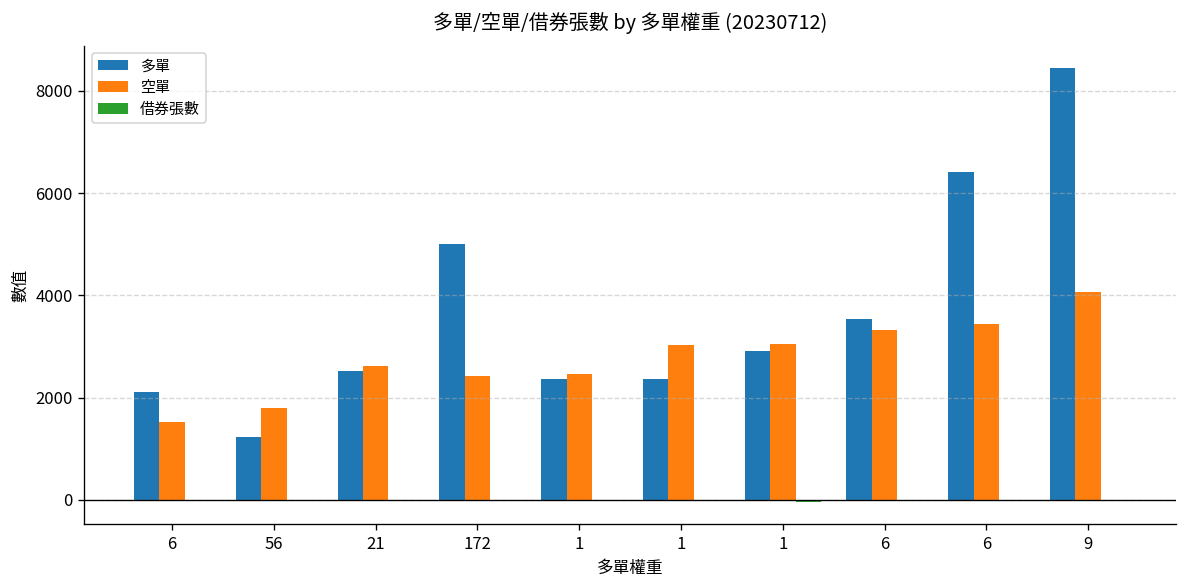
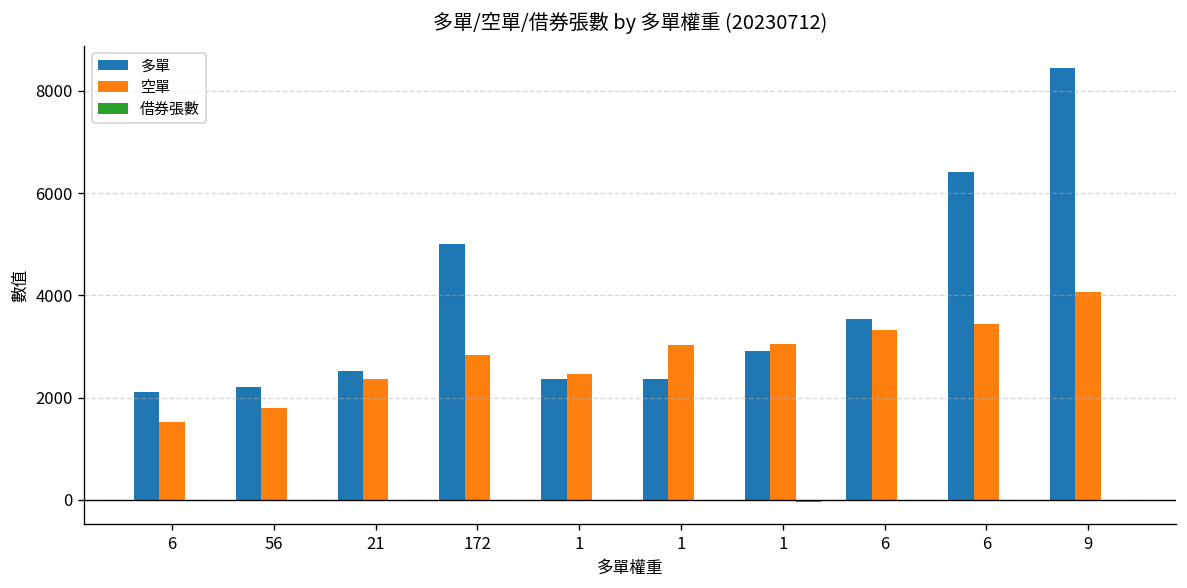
  {
    "多單": {
-     "56": 1200,
+     "56": 2200,
      "21": 2500,
      "172": 5000,
      "9": 8500
    },
    "空單": {
      "56": 1800,
-     "21": 2600,
-     "172": 2400,
+     "21": 2400,
+     "172": 2800,
      "9": 4100
    }
  }
